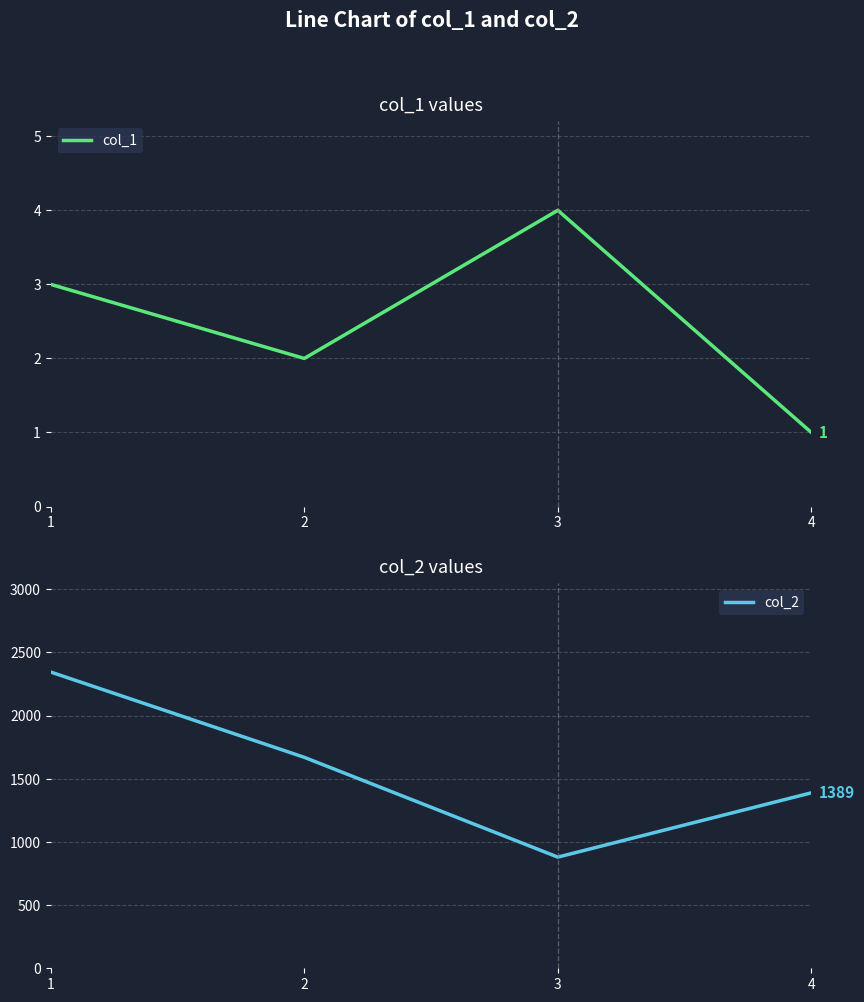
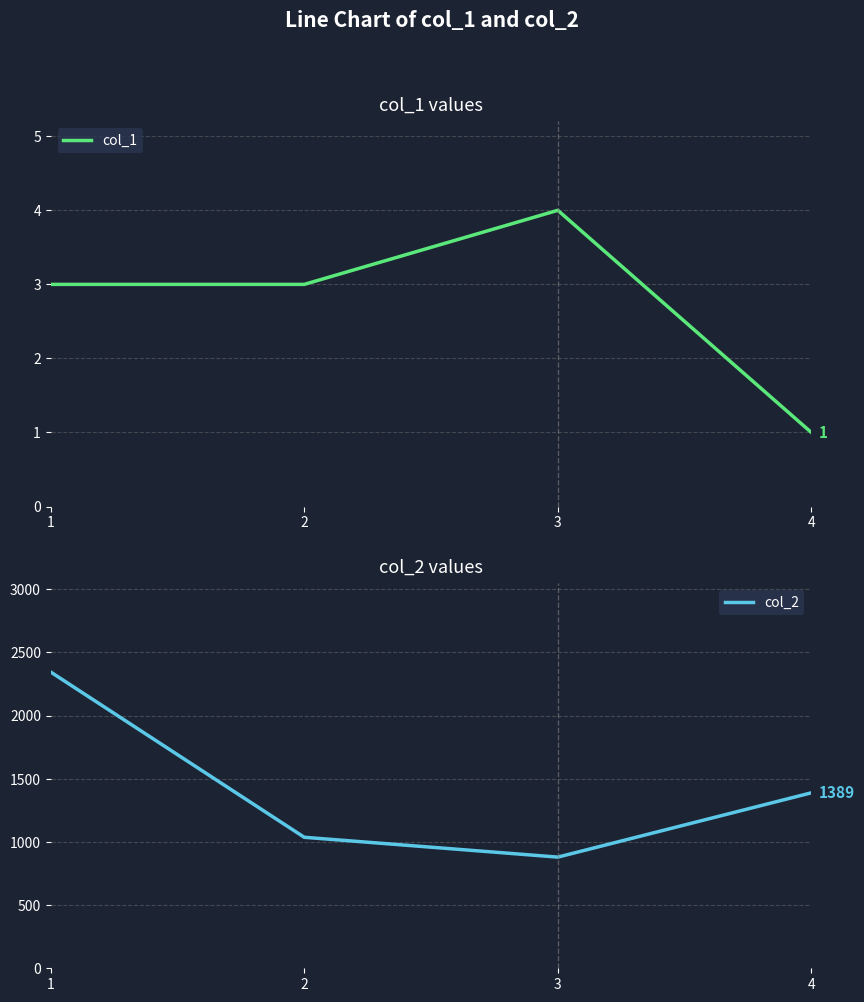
  {
    "col_1 values": {
      "1": 3,
-     "2": 2,
+     "2": 3,
      "3": 4
    },
    "col_2 values": {
      "1": 2350,
-     "2": 1670,
+     "2": 1040,
      "3": 880
    }
  }
